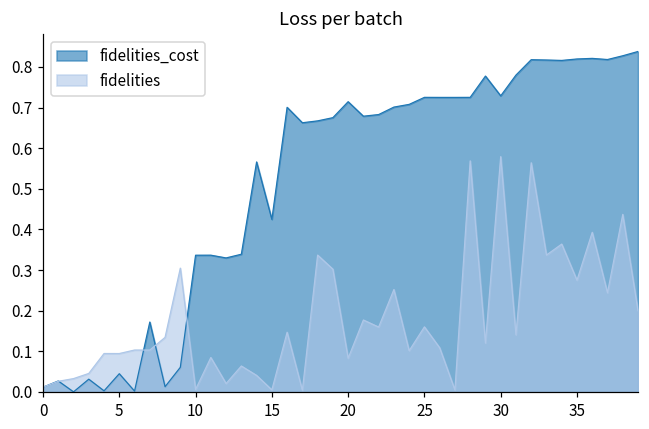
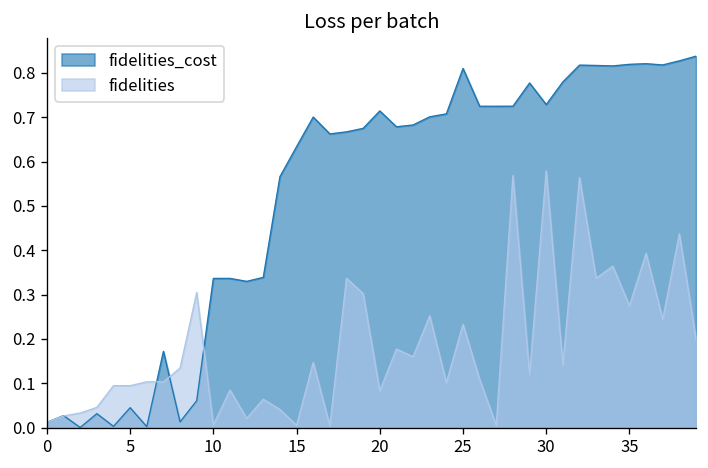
  {
    "fidelities_cost": {
      "5": 0.04,
      "10": 0.34,
-     "15": 0.42,
+     "15": 0.63,
      "20": 0.71,
-     "25": 0.72,
+     "25": 0.81,
      "30": 0.73,
      "35": 0.82
    },
    "fidelities": {
      "5": 0.09,
      "10": 0.01,
      "15": 0.00,
      "20": 0.08,
-     "25": 0.16,
+     "25": 0.23,
      "30": 0.58,
      "35": 0.27
    }
  }
